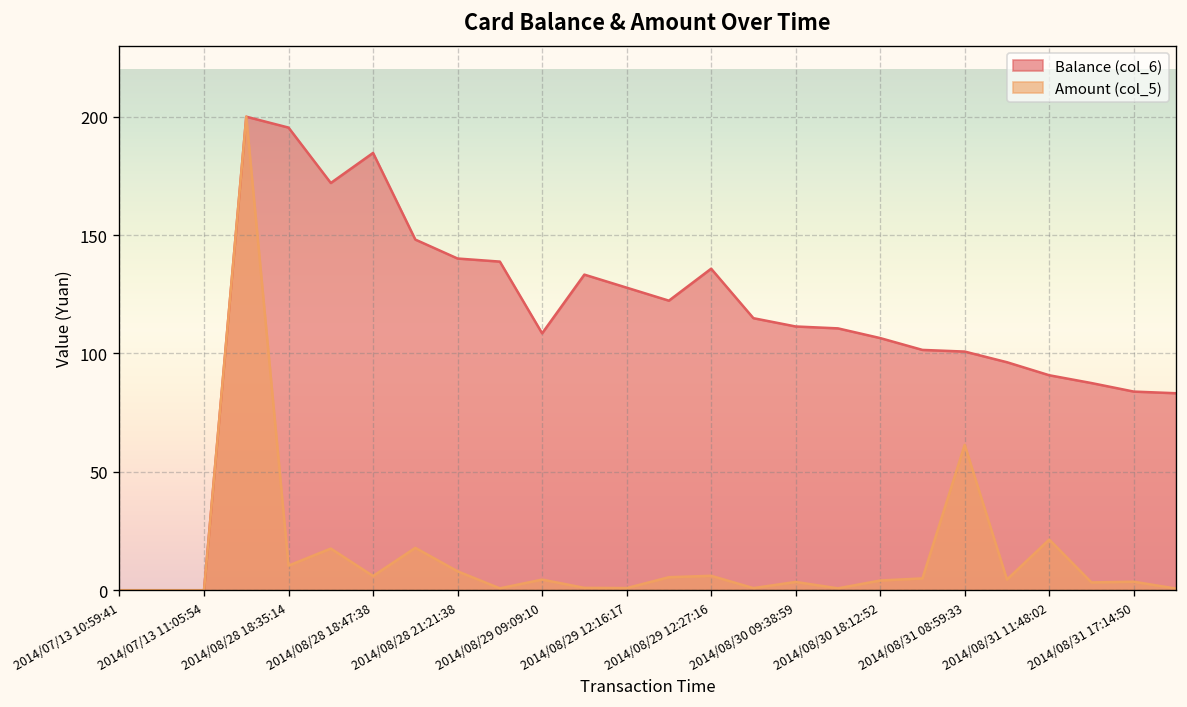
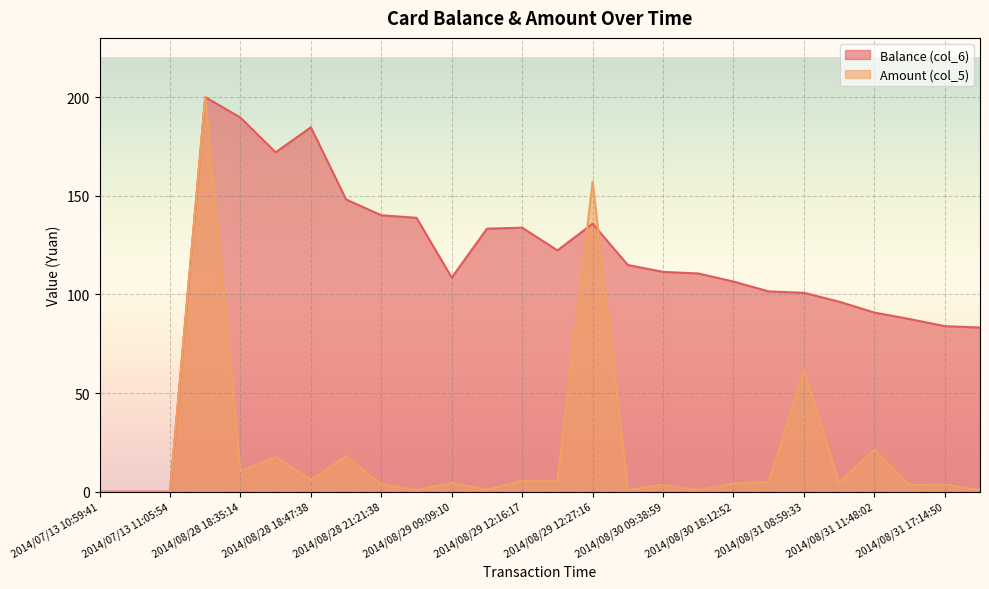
  {
    "Balance (col_6)": {
-     "2014/08/28 18:35:14": 195,
+     "2014/08/28 18:35:14": 190,
      "2014/08/28 18:47:38": 185,
      "2014/08/28 21:21:38": 140,
      "2014/08/29 09:09:10": 109,
-     "2014/08/29 12:16:17": 128,
+     "2014/08/29 12:16:17": 134,
      "2014/08/29 12:27:16": 136,
      "2014/08/30 09:38:59": 111,
      "2014/08/30 18:12:52": 107,
      "2014/08/31 08:59:33": 101,
      "2014/08/31 11:48:02": 91,
      "2014/08/31 17:14:50": 84
    },
    "Amount (col_5)": {
      "2014/08/28 18:35:14": 10,
      "2014/08/28 18:47:38": 6,
-     "2014/08/28 21:21:38": 8,
+     "2014/08/28 21:21:38": 4,
      "2014/08/29 09:09:10": 5,
-     "2014/08/29 12:16:17": 1,
-     "2014/08/29 12:27:16": 6,
+     "2014/08/29 12:16:17": 6,
+     "2014/08/29 12:27:16": 157,
      "2014/08/30 09:38:59": 4,
      "2014/08/30 18:12:52": 4,
      "2014/08/31 08:59:33": 61,
      "2014/08/31 11:48:02": 21,
      "2014/08/31 17:14:50": 4
    }
  }
